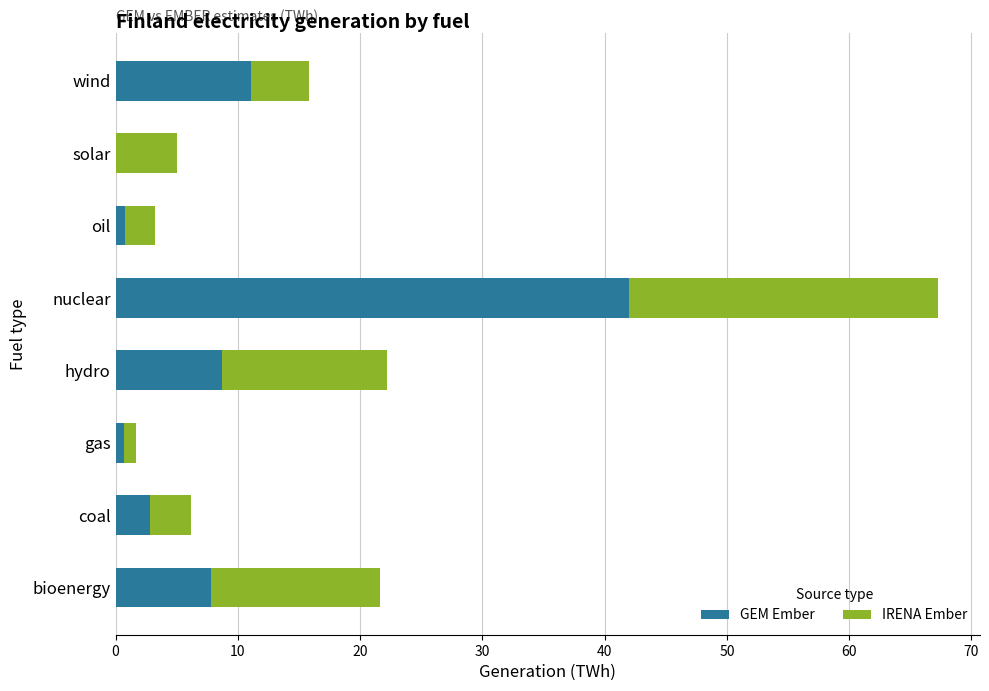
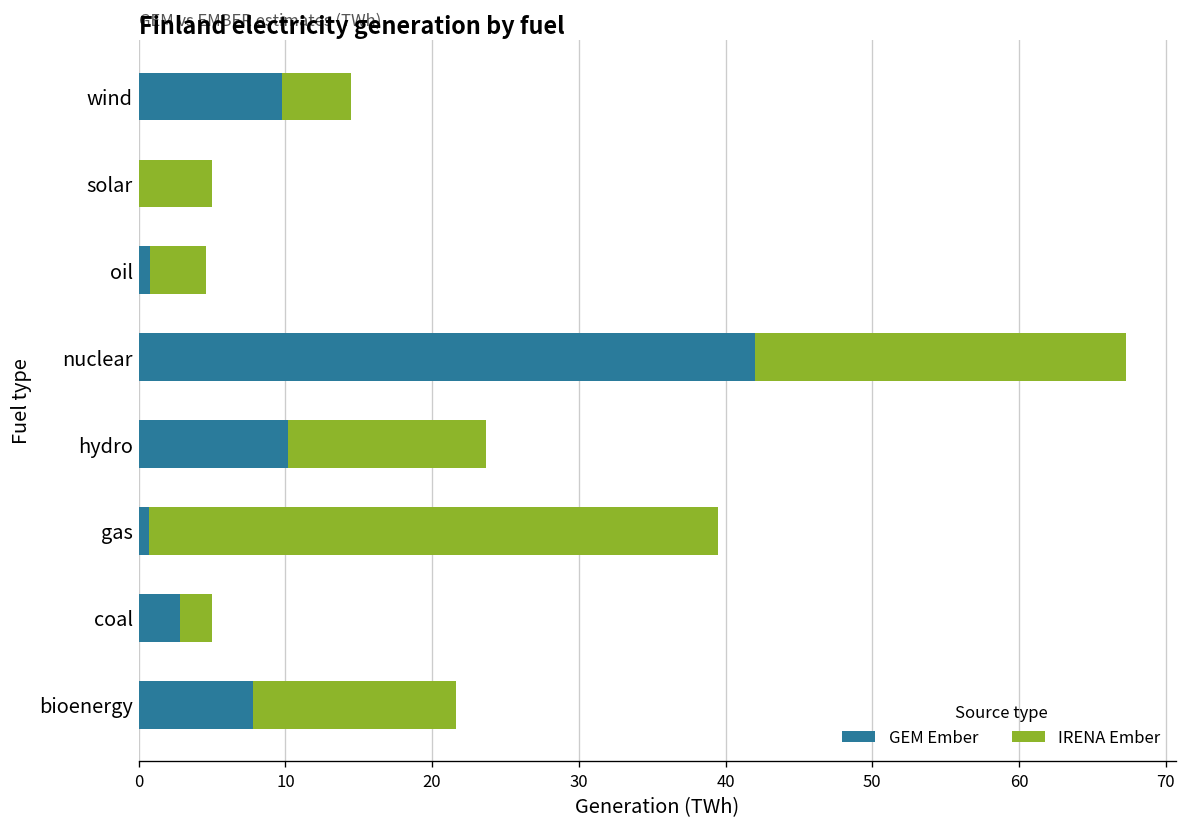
  {
    "GEM Ember": {
-     "wind": 11.1,
+     "wind": 9.8,
      "solar": 0.0,
      "oil": 0.8,
      "nuclear": 42.0,
-     "hydro": 8.7,
+     "hydro": 10.2,
      "gas": 0.7,
      "coal": 2.8,
      "bioenergy": 7.8
    },
    "IRENA Ember": {
      "wind": 4.7,
      "solar": 5.0,
-     "oil": 2.4,
+     "oil": 3.8,
      "nuclear": 25.3,
      "hydro": 13.5,
-     "gas": 1.0,
-     "coal": 3.4,
+     "gas": 38.8,
+     "coal": 2.2,
      "bioenergy": 13.8
    }
  }
